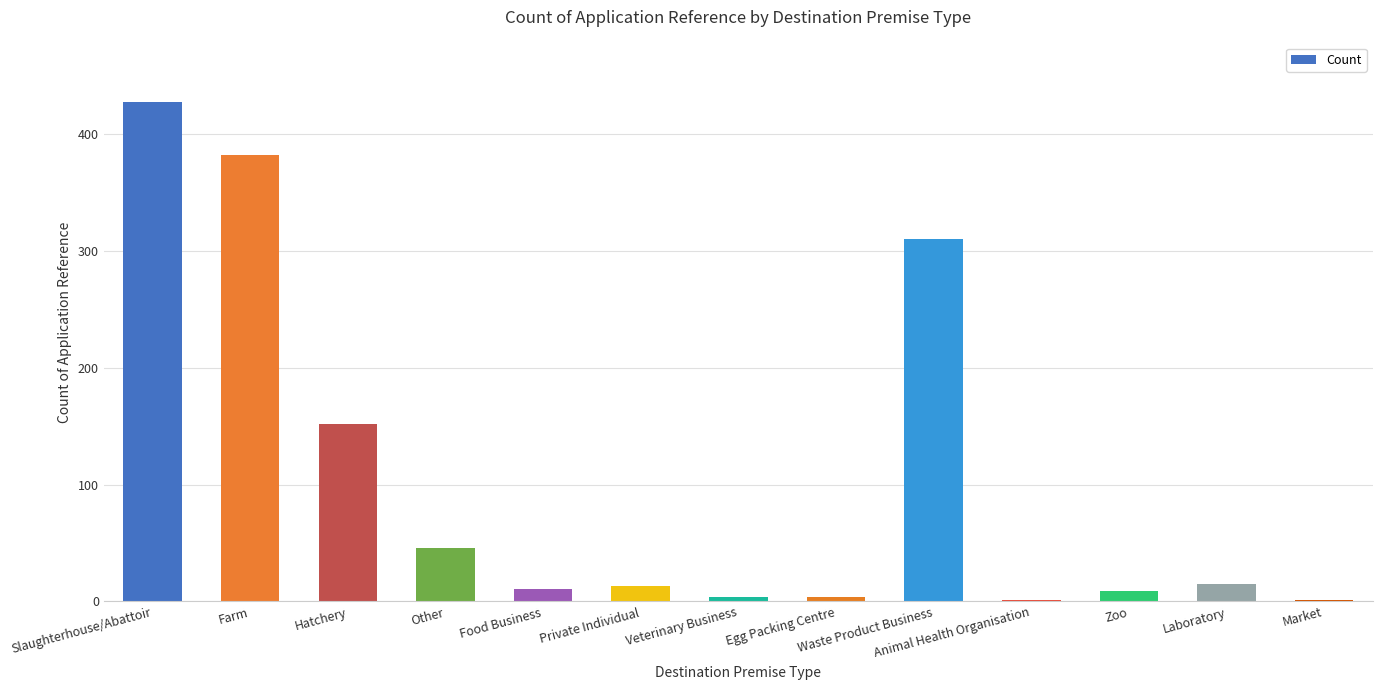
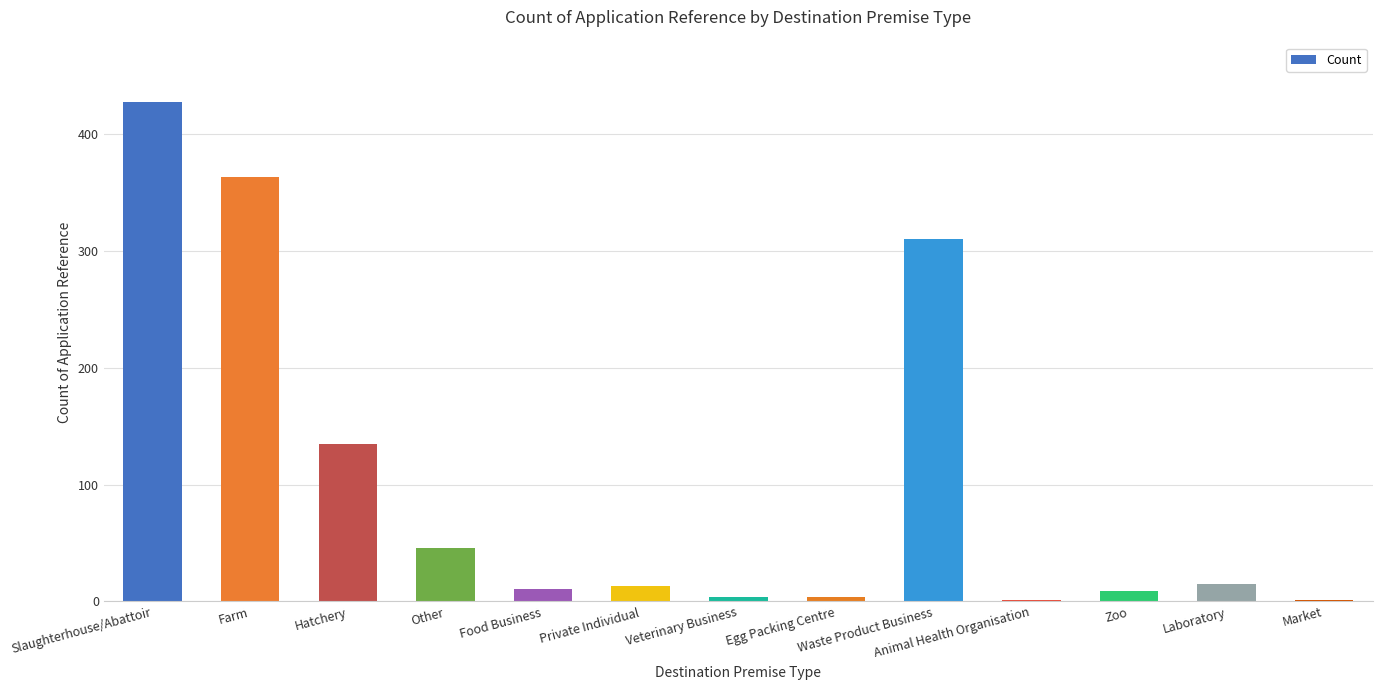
  {
    "Slaughterhouse/Abattoir": 427,
-   "Farm": 382,
-   "Hatchery": 152,
+   "Farm": 363,
+   "Hatchery": 135,
    "Other": 46,
    "Food Business": 11,
    "Private Individual": 13,
    "Veterinary Business": 4,
    "Egg Packing Centre": 4,
    "Waste Product Business": 310,
    "Zoo": 9,
    "Laboratory": 15
  }
